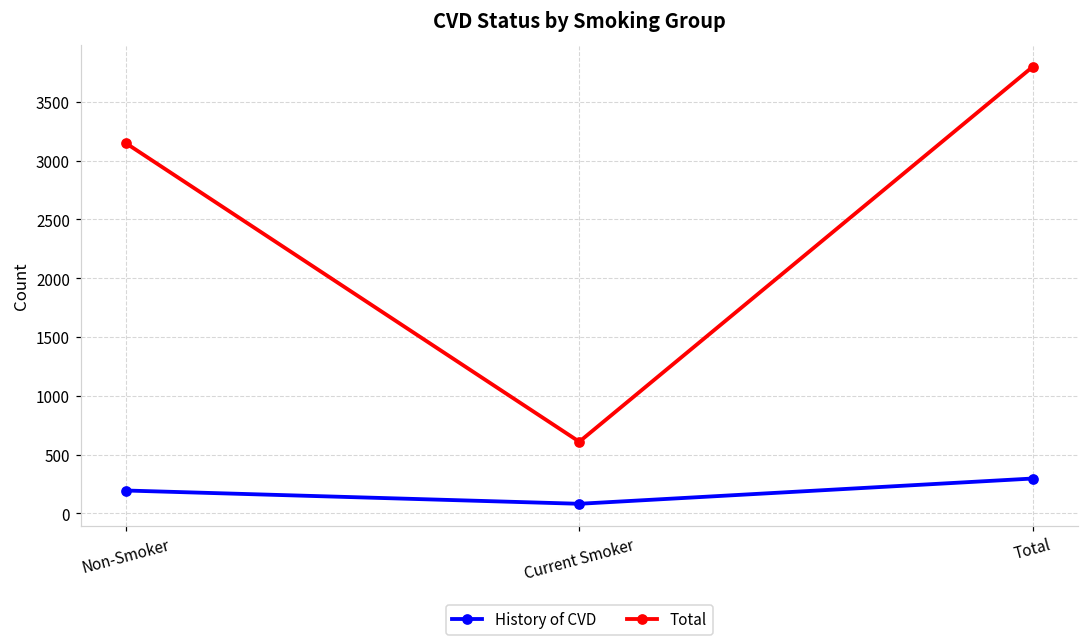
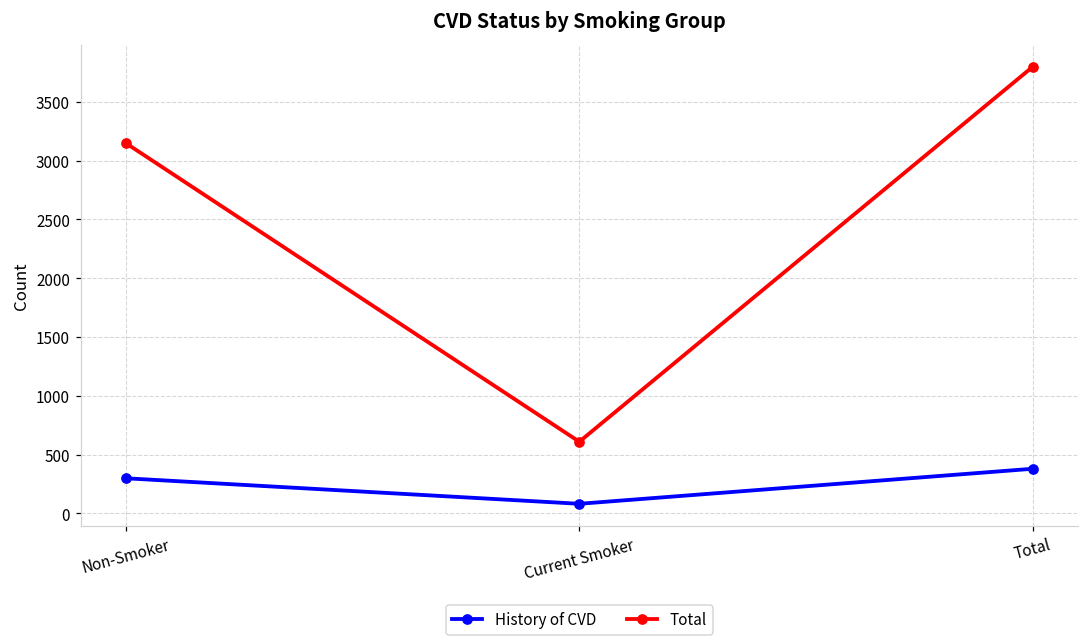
  {
    "History of CVD": {
-     "Non-Smoker": 190,
+     "Non-Smoker": 300,
      "Current Smoker": 80,
-     "Total": 300
+     "Total": 380
    },
    "Total": {
      "Non-Smoker": 3150,
      "Current Smoker": 610,
      "Total": 3800
    }
  }
